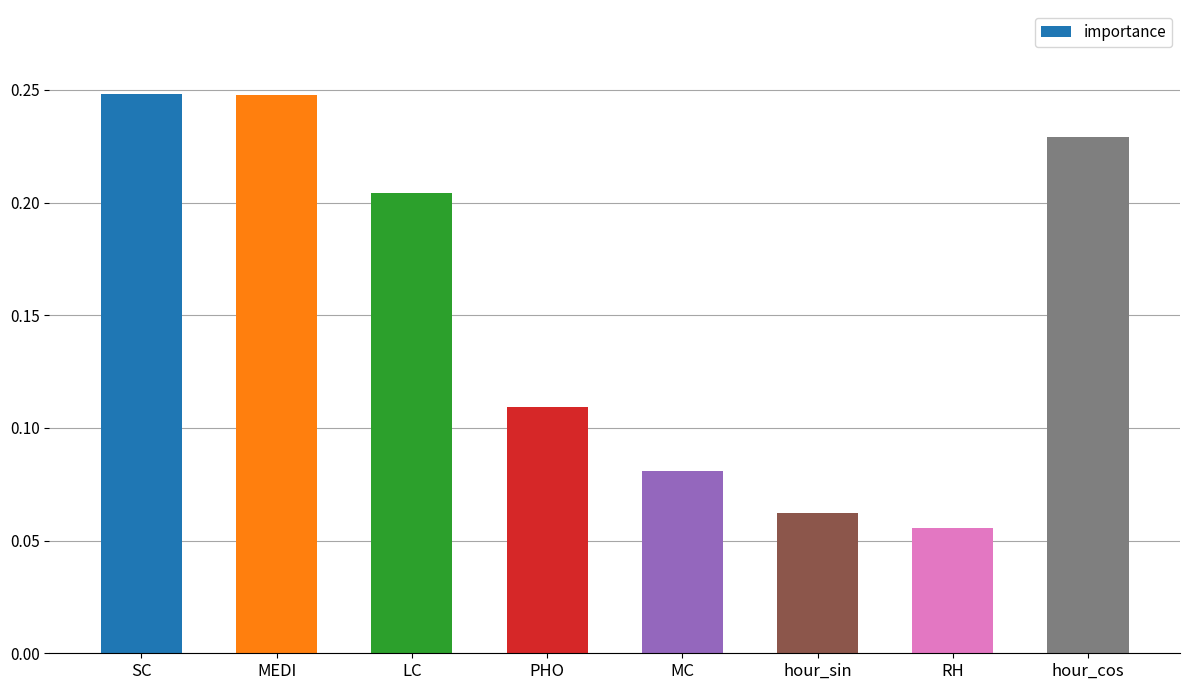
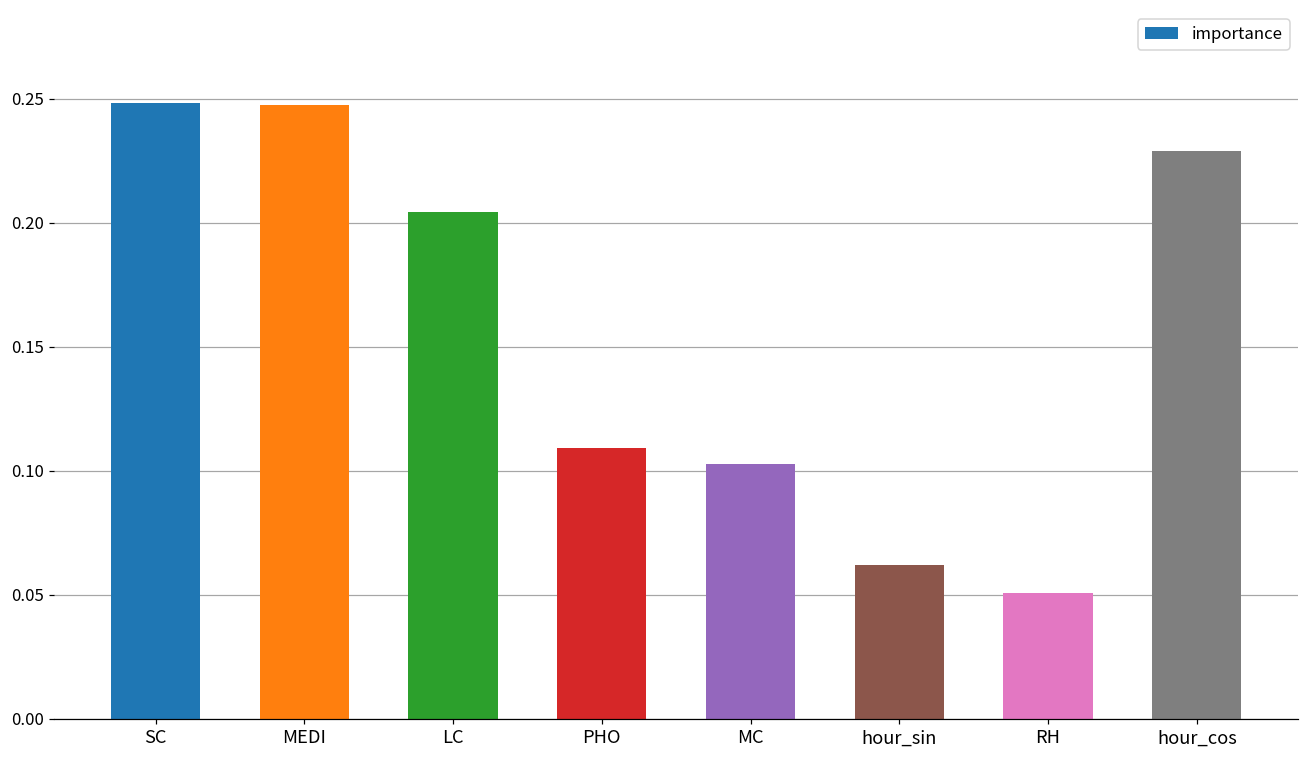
  {
    "SC": 0.248,
    "MEDI": 0.248,
    "LC": 0.204,
    "PHO": 0.109,
-   "MC": 0.081,
+   "MC": 0.103,
    "hour_sin": 0.062,
-   "RH": 0.056,
+   "RH": 0.051,
    "hour_cos": 0.229
  }
